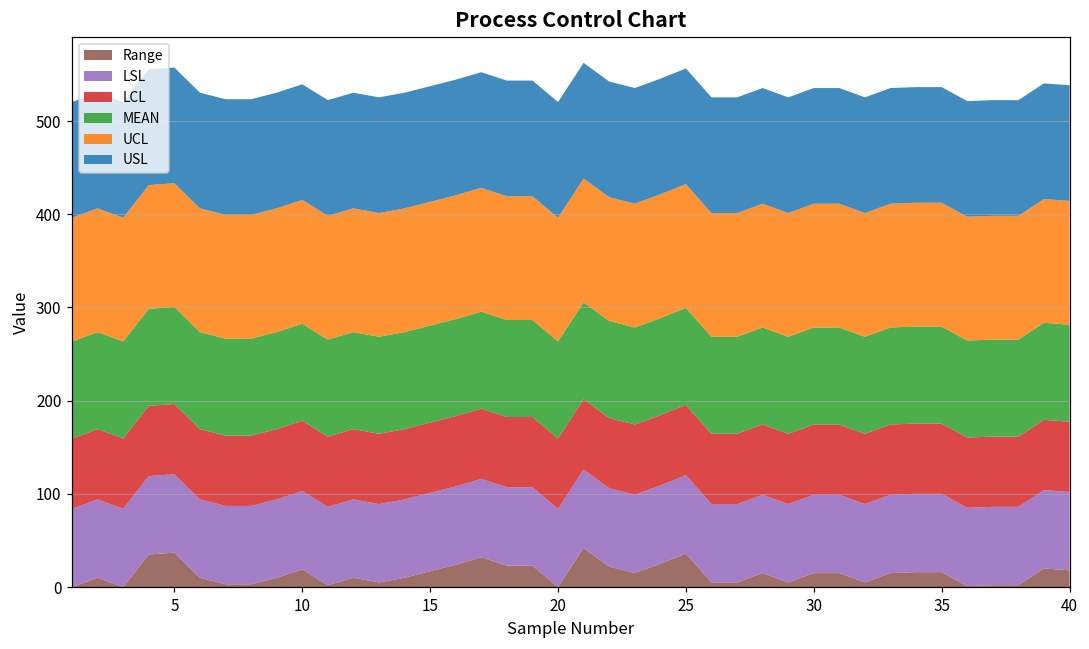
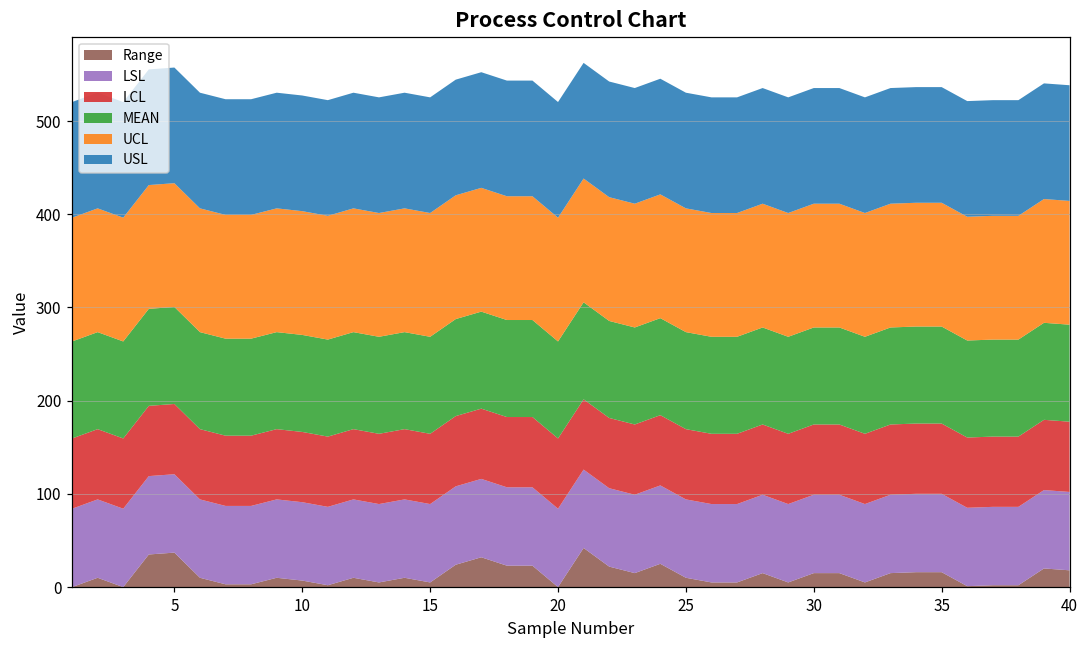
  {
    "Range": {
      "5": 40,
-     "10": 20,
-     "15": 20,
+     "10": 10,
+     "15": 10,
      "20": 0,
-     "25": 40,
+     "25": 10,
      "30": 20,
      "35": 20,
      "40": 20
    },
    "LSL": {
      "5": 80,
      "10": 80,
      "15": 80,
      "20": 80,
      "25": 80,
      "30": 80,
      "35": 80,
      "40": 80
    },
    "LCL": {
      "5": 80,
      "10": 80,
      "15": 80,
      "20": 80,
      "25": 80,
      "30": 80,
      "35": 80,
      "40": 80
    },
    "MEAN": {
      "5": 100,
      "10": 100,
      "15": 100,
      "20": 100,
      "25": 100,
      "30": 100,
      "35": 100,
      "40": 100
    },
    "UCL": {
      "5": 130,
      "10": 130,
      "15": 130,
      "20": 130,
      "25": 130,
      "30": 130,
      "35": 130,
      "40": 130
    },
    "USL": {
      "5": 120,
      "10": 120,
      "15": 120,
      "20": 120,
      "25": 120,
      "30": 120,
      "35": 120,
      "40": 120
    }
  }
